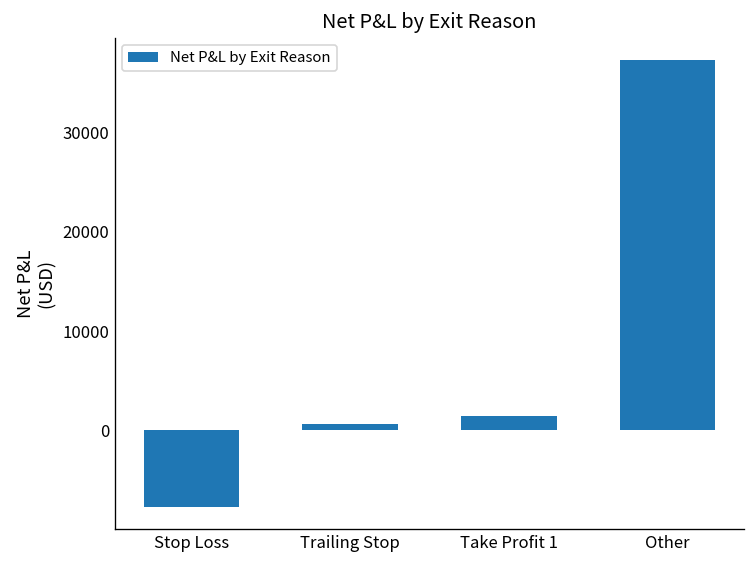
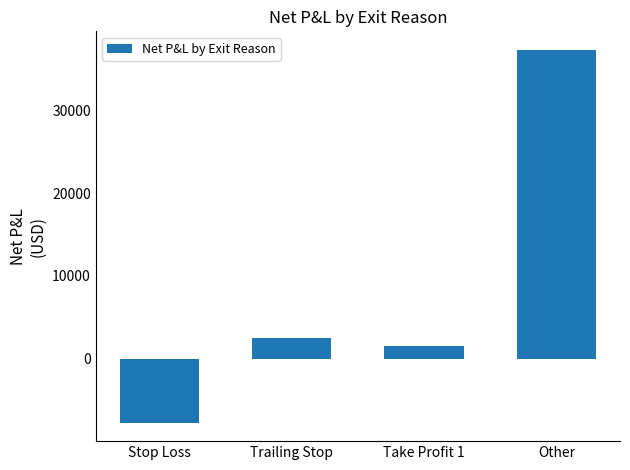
  {
    "Stop Loss": -8000,
-   "Trailing Stop": 1000,
+   "Trailing Stop": 3000,
    "Take Profit 1": 1000,
    "Other": 37000
  }
